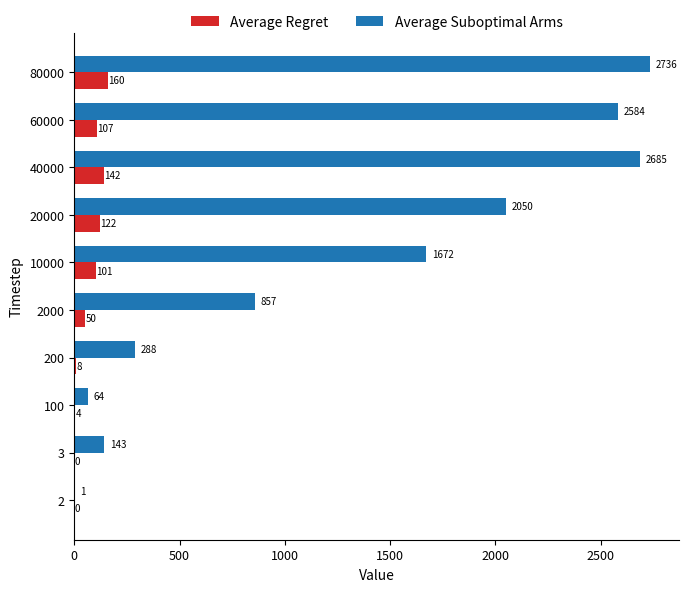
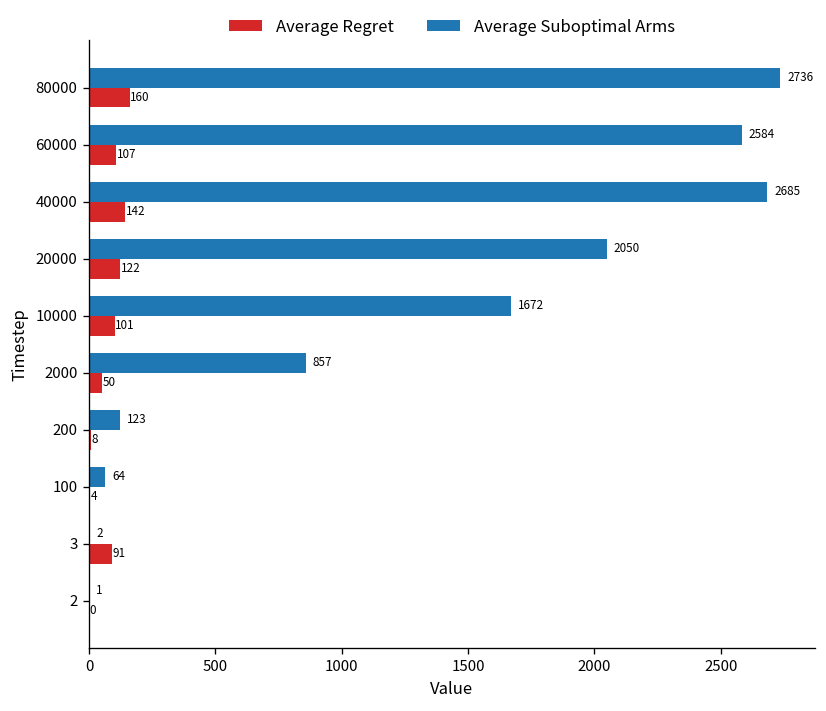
  {
    "Average Regret": {
      "80000": 160,
      "60000": 107,
      "40000": 142,
      "20000": 122,
      "10000": 101,
      "2000": 50,
      "200": 8,
      "100": 4,
-     "3": 0,
+     "3": 91,
      "2": 0
    },
    "Average Suboptimal Arms": {
      "80000": 2736,
      "60000": 2584,
      "40000": 2685,
      "20000": 2050,
      "10000": 1672,
      "2000": 857,
-     "200": 288,
+     "200": 123,
      "100": 64,
-     "3": 143,
+     "3": 2,
      "2": 1
    }
  }
